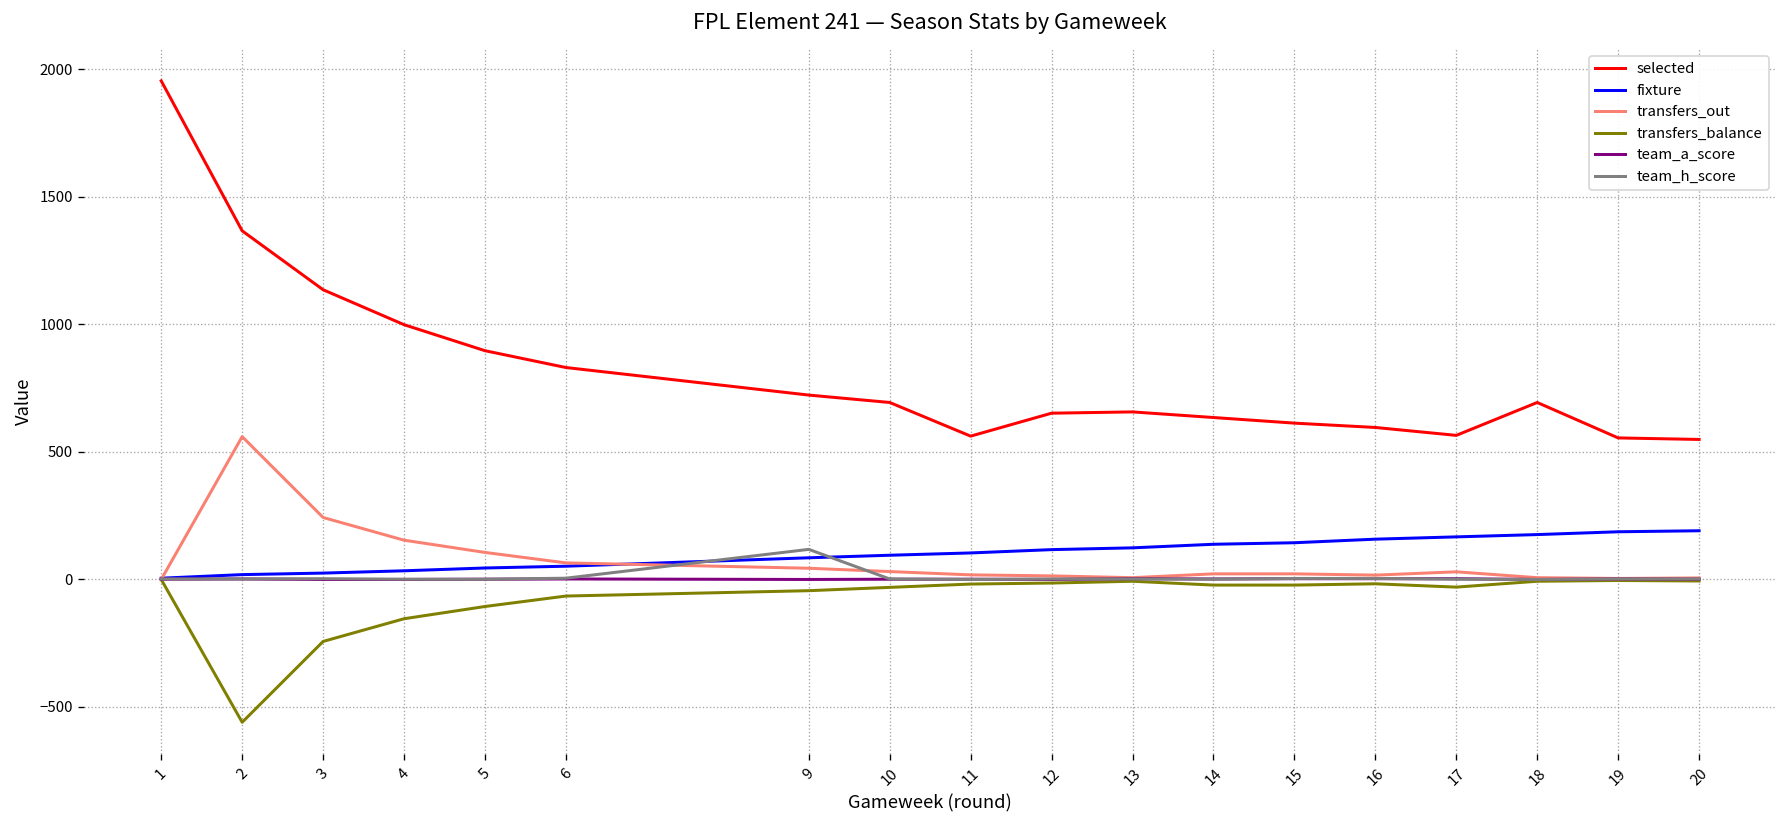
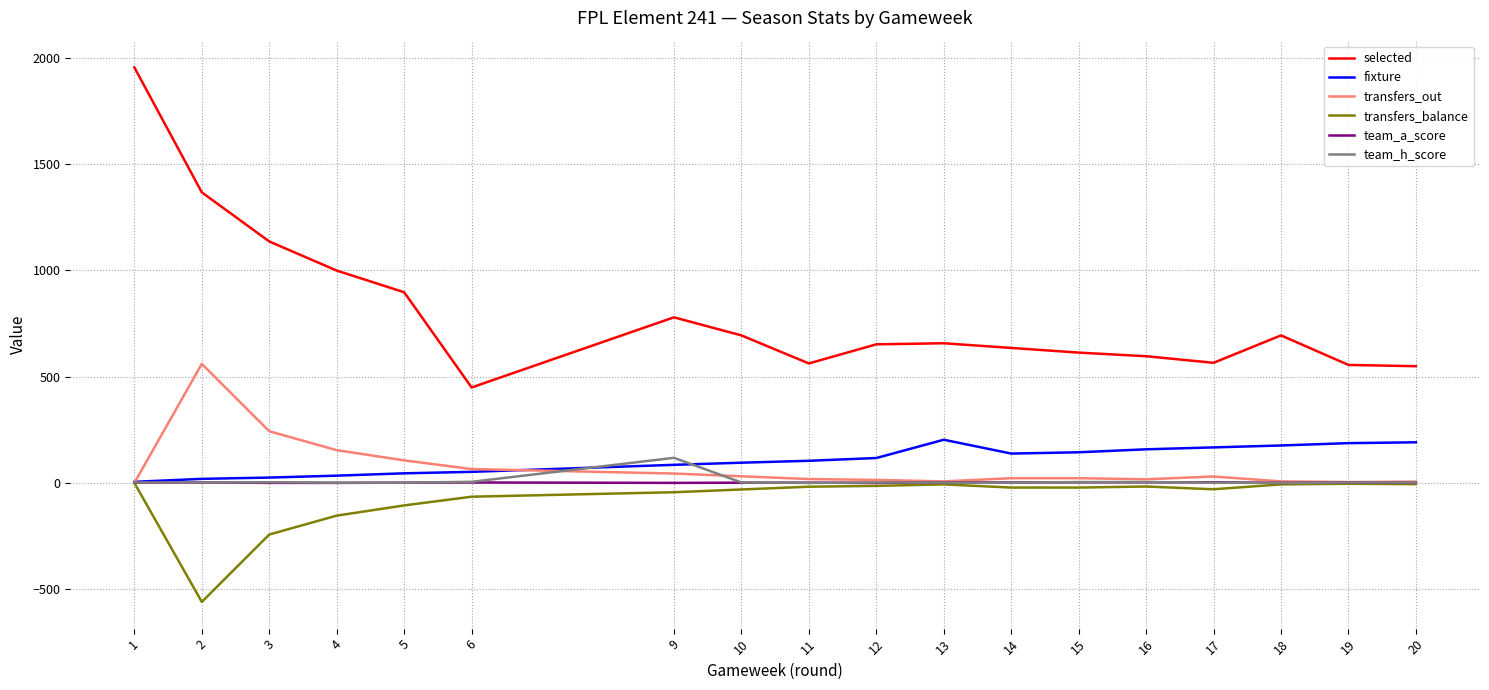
  {
    "selected": {
      "1": 1960,
      "2": 1370,
      "3": 1140,
      "4": 1000,
      "5": 900,
-     "6": 830,
-     "9": 720,
+     "6": 450,
+     "9": 780,
      "10": 690,
      "11": 560,
      "12": 650,
      "13": 660,
      "14": 640,
      "15": 610,
      "16": 600,
      "17": 570,
      "18": 690,
      "19": 560,
      "20": 550
    },
    "fixture": {
      "2": 20,
      "3": 30,
      "4": 30,
      "5": 50,
      "6": 50,
      "9": 90,
      "10": 100,
      "11": 100,
      "12": 120,
-     "13": 120,
+     "13": 200,
      "14": 140,
      "15": 140,
      "16": 160,
      "17": 170,
      "18": 180,
      "19": 190,
      "20": 190
    },
    "transfers_out": {
      "2": 560,
      "3": 240,
      "4": 150,
      "5": 110,
      "6": 70,
      "9": 40,
      "10": 30,
      "11": 20,
      "12": 10,
      "14": 20,
      "15": 20,
      "16": 20,
      "17": 30
    },
    "transfers_balance": {
      "2": -560,
      "3": -240,
      "4": -150,
      "5": -110,
      "6": -70,
      "9": -40,
      "10": -30,
      "11": -20,
      "12": -10,
      "14": -20,
      "15": -20,
      "16": -20,
      "17": -30
    },
    "team_a_score": {
      "9": 0
    },
    "team_h_score": {
      "9": 120
    }
  }
